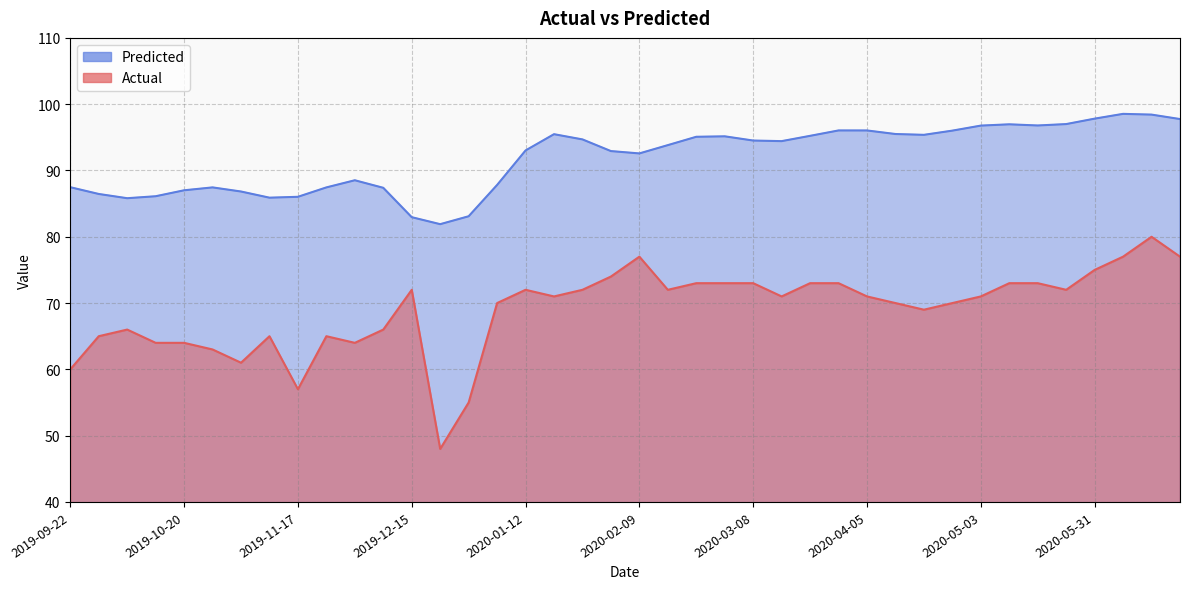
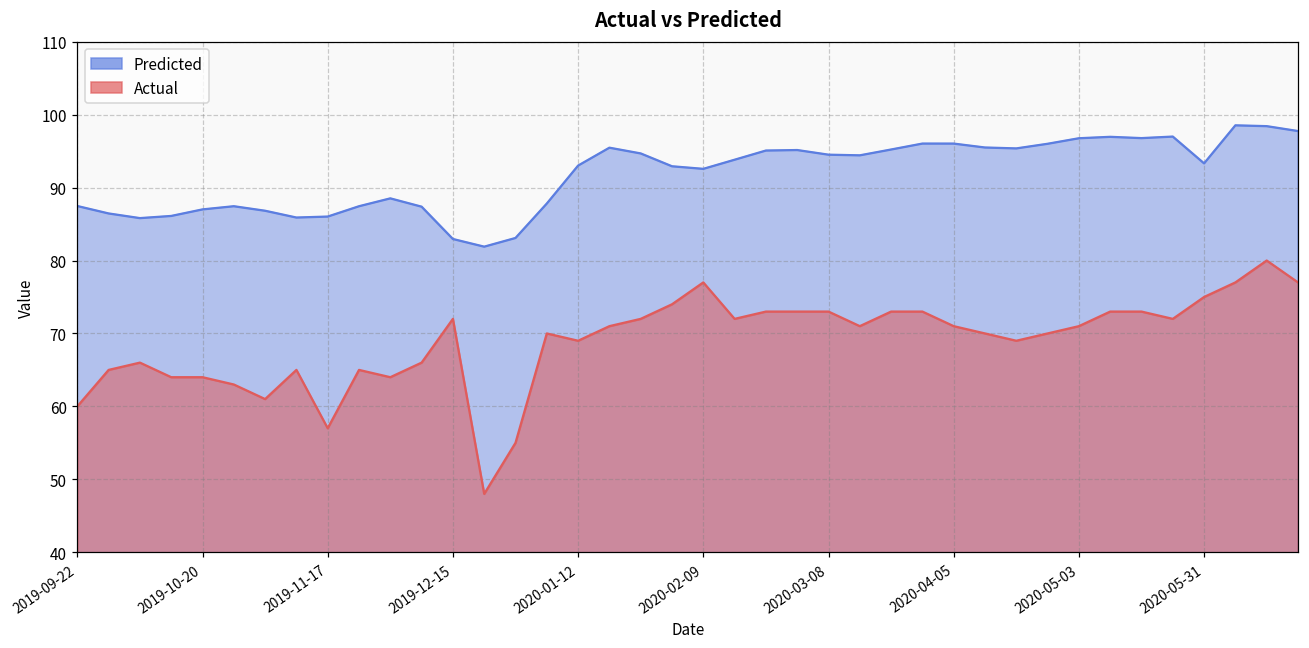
  {
    "Predicted": {
      "2019-09-22": 87,
      "2019-10-20": 87,
      "2019-11-17": 86,
      "2019-12-15": 83,
      "2020-01-12": 93,
      "2020-02-09": 93,
      "2020-03-08": 95,
      "2020-04-05": 96,
      "2020-05-03": 97,
-     "2020-05-31": 98
+     "2020-05-31": 93
    },
    "Actual": {
      "2019-09-22": 60,
      "2019-10-20": 64,
      "2019-11-17": 57,
      "2019-12-15": 72,
-     "2020-01-12": 72,
+     "2020-01-12": 69,
      "2020-02-09": 77,
      "2020-03-08": 73,
      "2020-04-05": 71,
      "2020-05-03": 71,
      "2020-05-31": 75
    }
  }
